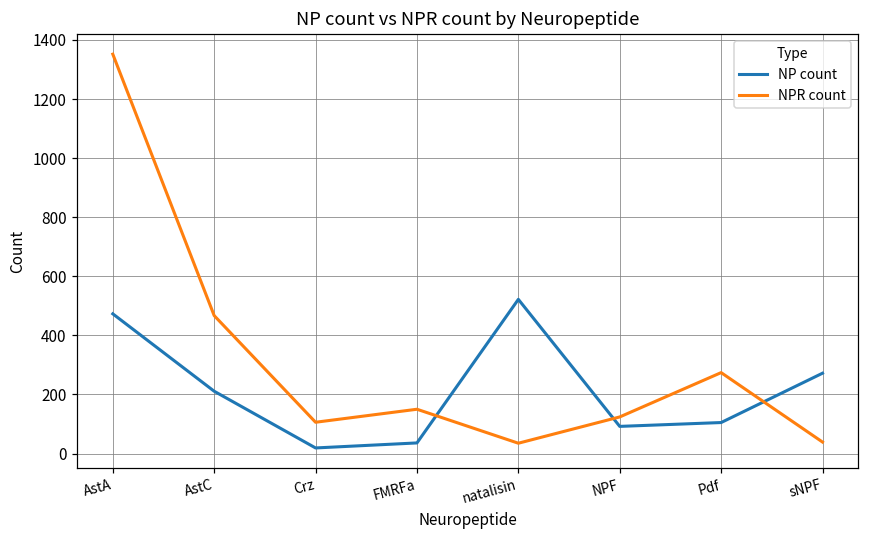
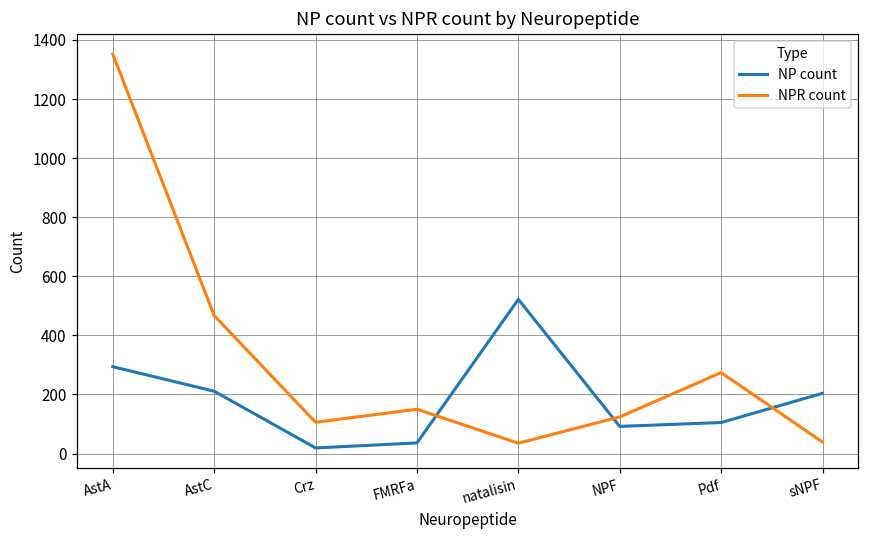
  {
    "NP count": {
-     "AstA": 470,
+     "AstA": 290,
      "AstC": 210,
      "Crz": 20,
      "FMRFa": 40,
      "natalisin": 520,
      "NPF": 90,
      "Pdf": 110,
-     "sNPF": 270
+     "sNPF": 200
    },
    "NPR count": {
      "AstA": 1350,
      "AstC": 470,
      "Crz": 110,
      "FMRFa": 150,
      "natalisin": 40,
      "NPF": 120,
      "Pdf": 270,
      "sNPF": 40
    }
  }
